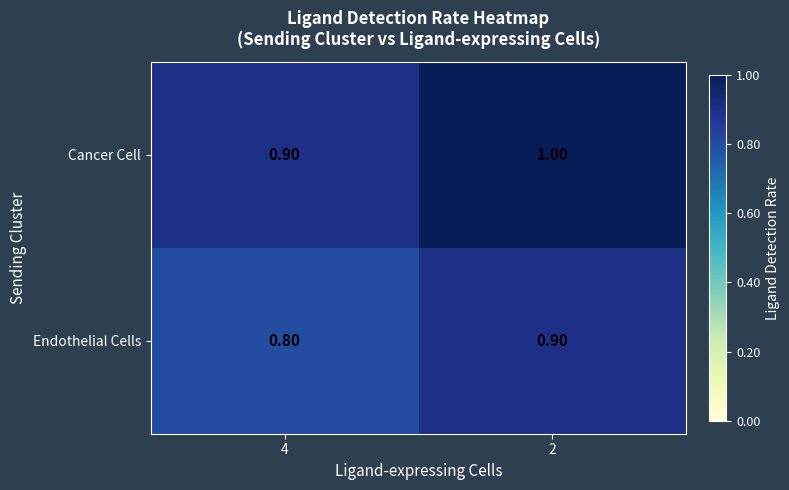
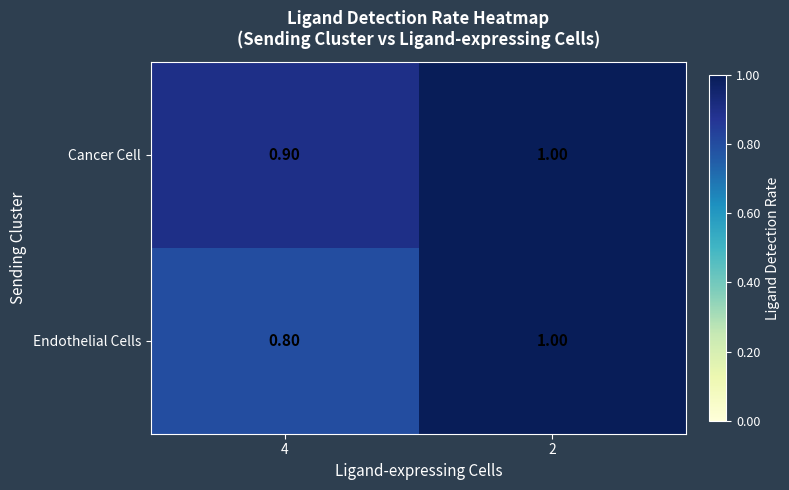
  {
    "Cancer Cell": {
      "4": 0.90,
      "2": 1.00
    },
    "Endothelial Cells": {
      "4": 0.80,
-     "2": 0.90
+     "2": 1.00
    }
  }
